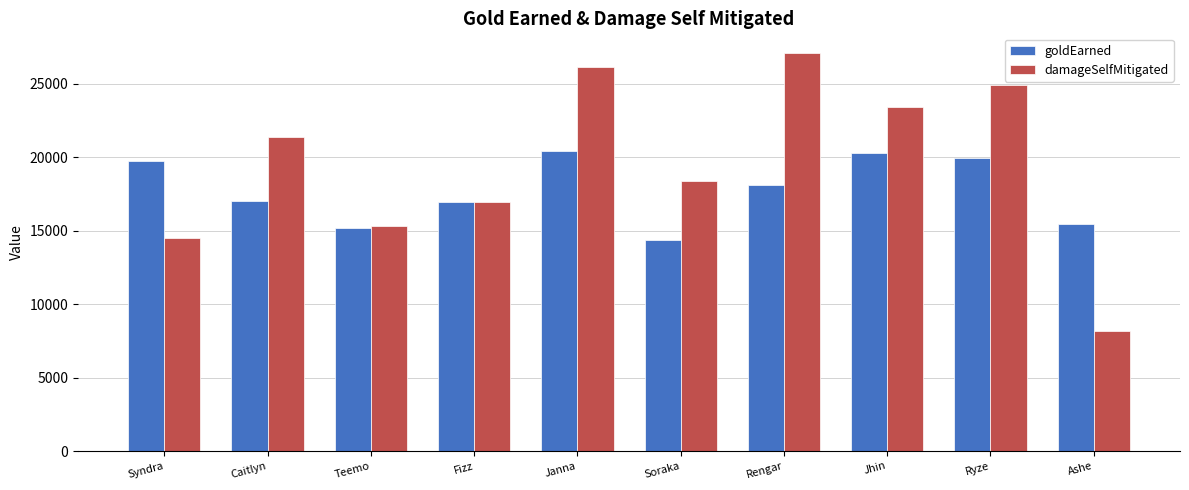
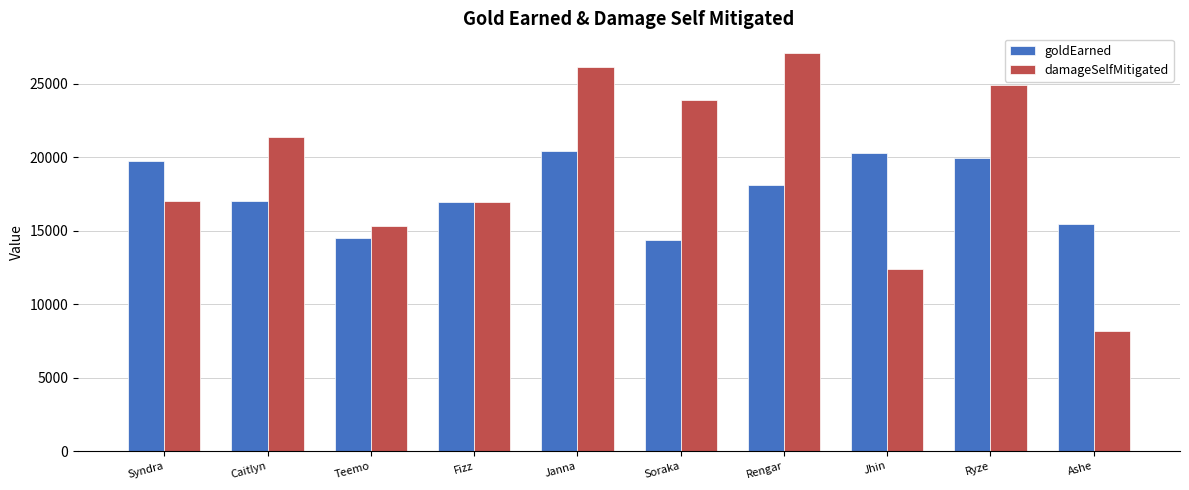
  {
    "goldEarned": {
      "Syndra": 19700,
      "Caitlyn": 17000,
-     "Teemo": 15200,
+     "Teemo": 14500,
      "Fizz": 16900,
      "Janna": 20400,
      "Soraka": 14400,
      "Rengar": 18100,
      "Jhin": 20300,
      "Ryze": 20000,
      "Ashe": 15400
    },
    "damageSelfMitigated": {
-     "Syndra": 14500,
+     "Syndra": 17000,
      "Caitlyn": 21400,
      "Teemo": 15300,
      "Fizz": 17000,
      "Janna": 26100,
-     "Soraka": 18400,
+     "Soraka": 23900,
      "Rengar": 27100,
-     "Jhin": 23400,
+     "Jhin": 12400,
      "Ryze": 24900,
      "Ashe": 8200
    }
  }
